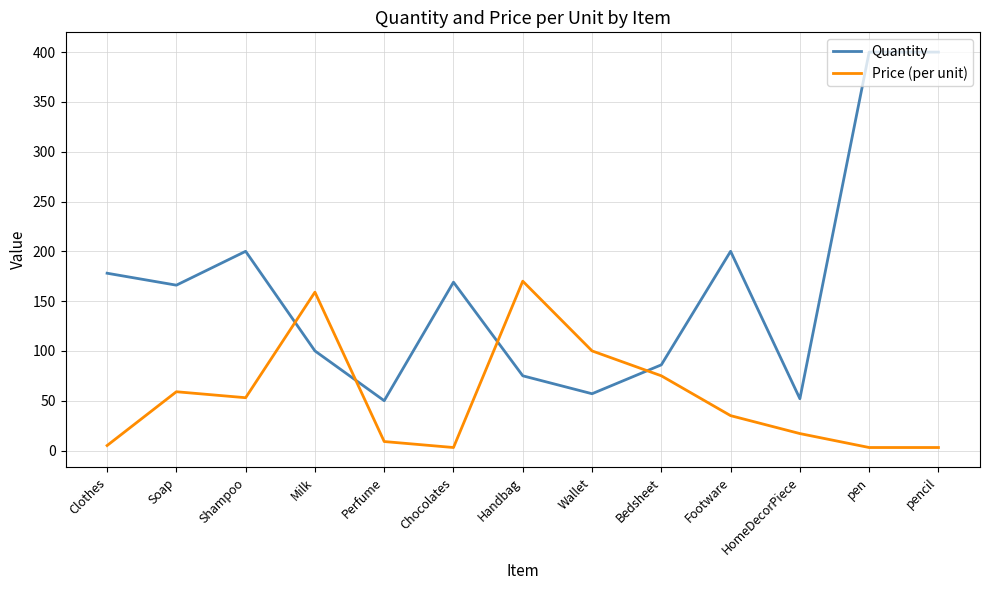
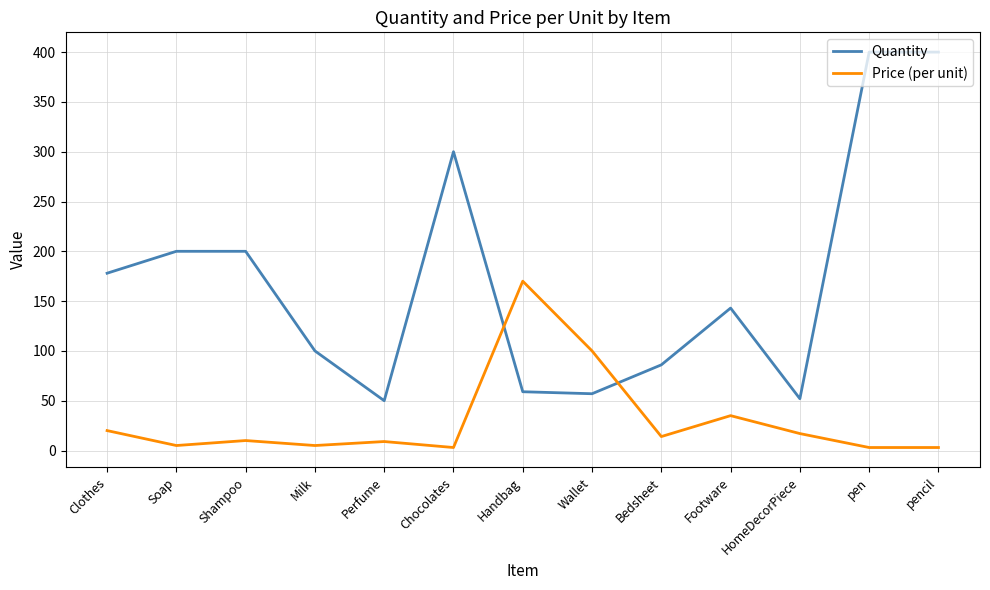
  {
    "Quantity": {
      "Clothes": 180,
-     "Soap": 170,
+     "Soap": 200,
      "Shampoo": 200,
      "Milk": 100,
      "Perfume": 50,
-     "Chocolates": 170,
-     "Handbag": 80,
+     "Chocolates": 300,
+     "Handbag": 60,
      "Wallet": 60,
      "Bedsheet": 90,
-     "Footware": 200,
+     "Footware": 140,
      "HomeDecorPiece": 50
    },
    "Price (per unit)": {
-     "Clothes": 10,
-     "Soap": 60,
-     "Shampoo": 50,
-     "Milk": 160,
+     "Clothes": 20,
+     "Soap": 10,
+     "Shampoo": 10,
+     "Milk": 10,
      "Perfume": 10,
      "Chocolates": 0,
      "Handbag": 170,
      "Wallet": 100,
-     "Bedsheet": 80,
+     "Bedsheet": 10,
      "Footware": 40,
      "HomeDecorPiece": 20,
      "pen": 0,
      "pencil": 0
    }
  }
